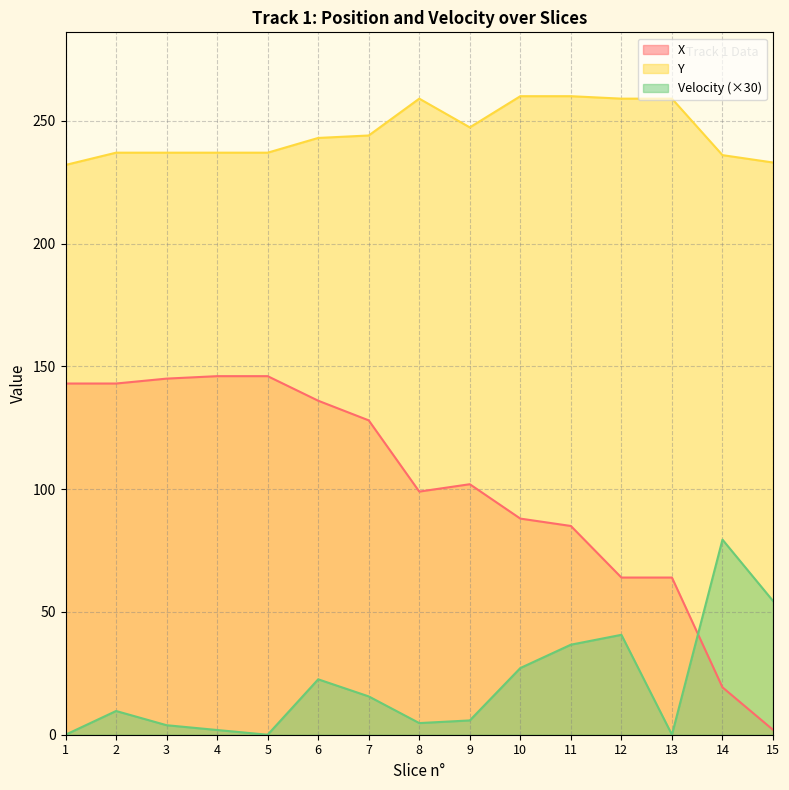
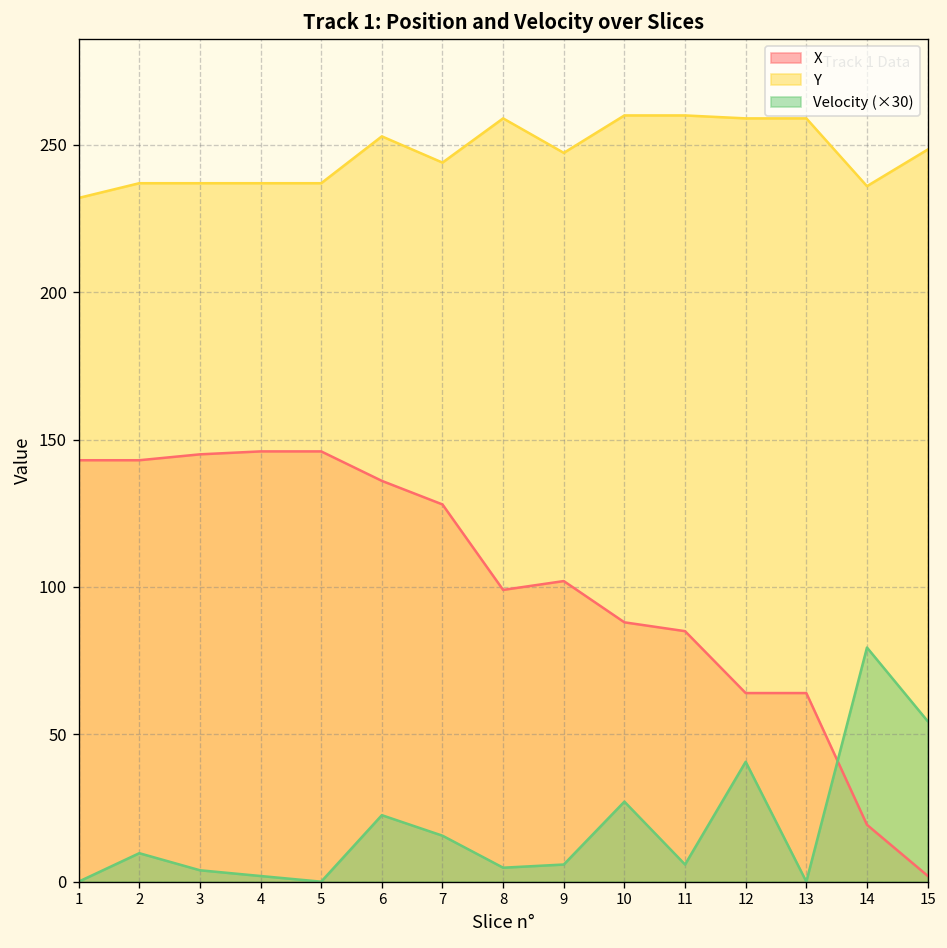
  {
    "X": {
      "1": 143,
      "2": 143,
      "3": 145,
      "4": 146,
      "5": 146,
      "6": 136,
      "7": 128,
      "8": 99,
      "9": 102,
      "10": 88,
      "11": 85,
      "12": 64,
      "13": 64,
      "14": 19,
      "15": 2
    },
    "Y": {
      "1": 232,
      "2": 237,
      "3": 237,
      "4": 237,
      "5": 237,
-     "6": 243,
+     "6": 253,
      "7": 244,
      "8": 259,
      "9": 247,
      "10": 260,
      "11": 260,
      "12": 259,
      "14": 236,
-     "15": 233
+     "15": 248
    },
    "Velocity (×30)": {
      "1": 0,
      "2": 10,
      "3": 4,
      "4": 2,
      "5": 0,
      "6": 23,
      "7": 16,
      "8": 5,
      "9": 6,
      "10": 27,
-     "11": 37,
+     "11": 6,
      "12": 41,
      "13": 0,
      "14": 79,
      "15": 54
    }
  }
